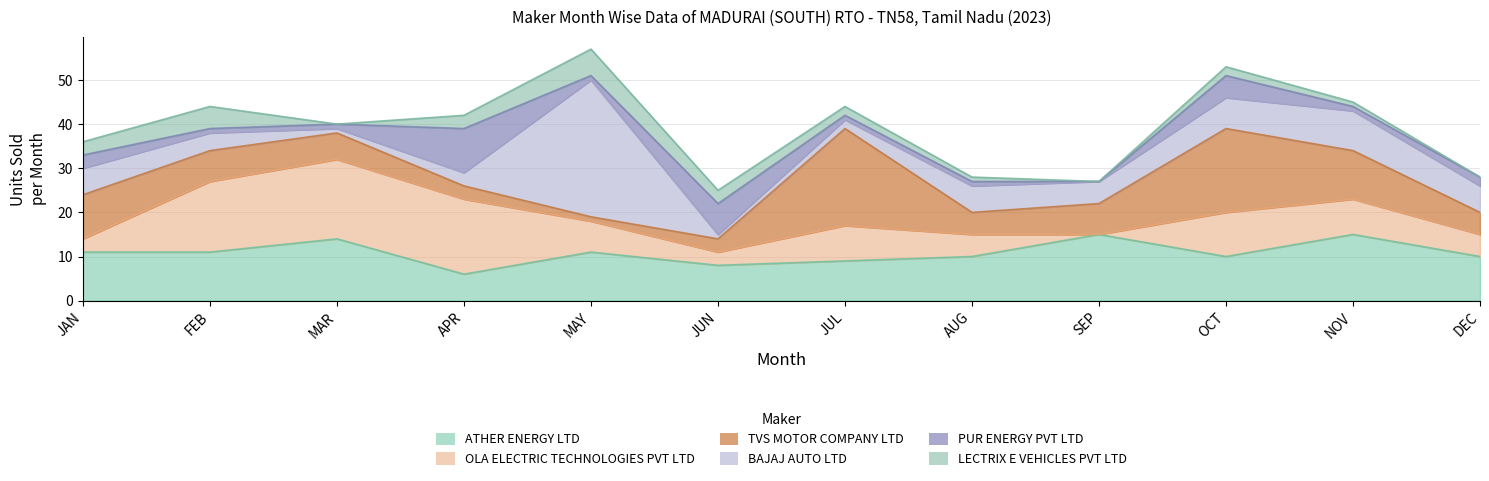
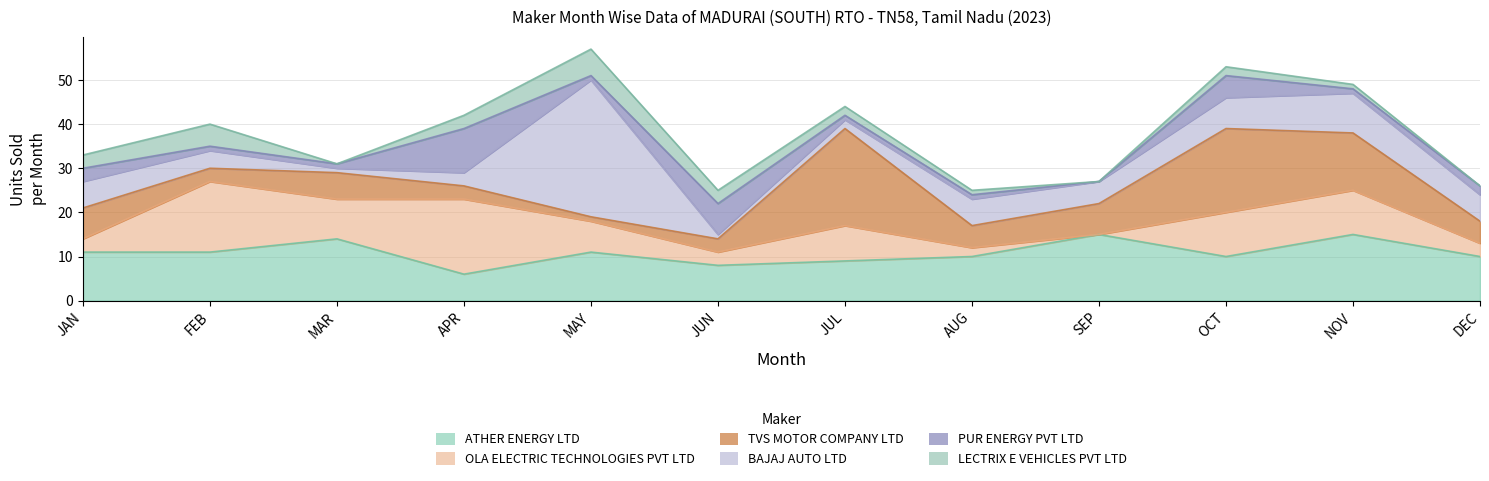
  {
    "OLA ELECTRIC TECHNOLOGIES PVT LTD": {
      "JAN": 3,
      "FEB": 16,
-     "MAR": 18,
+     "MAR": 9,
      "APR": 17,
      "MAY": 7,
      "JUN": 3,
      "JUL": 8,
-     "AUG": 5,
+     "AUG": 2,
      "OCT": 10,
-     "NOV": 8,
-     "DEC": 5
+     "NOV": 10,
+     "DEC": 3
    },
    "TVS MOTOR COMPANY LTD": {
-     "JAN": 10,
-     "FEB": 7,
+     "JAN": 7,
+     "FEB": 3,
      "MAR": 6,
      "APR": 3,
      "MAY": 1,
      "JUN": 3,
      "JUL": 22,
      "AUG": 5,
      "SEP": 7,
      "OCT": 19,
-     "NOV": 11,
+     "NOV": 13,
      "DEC": 5
    }
  }
